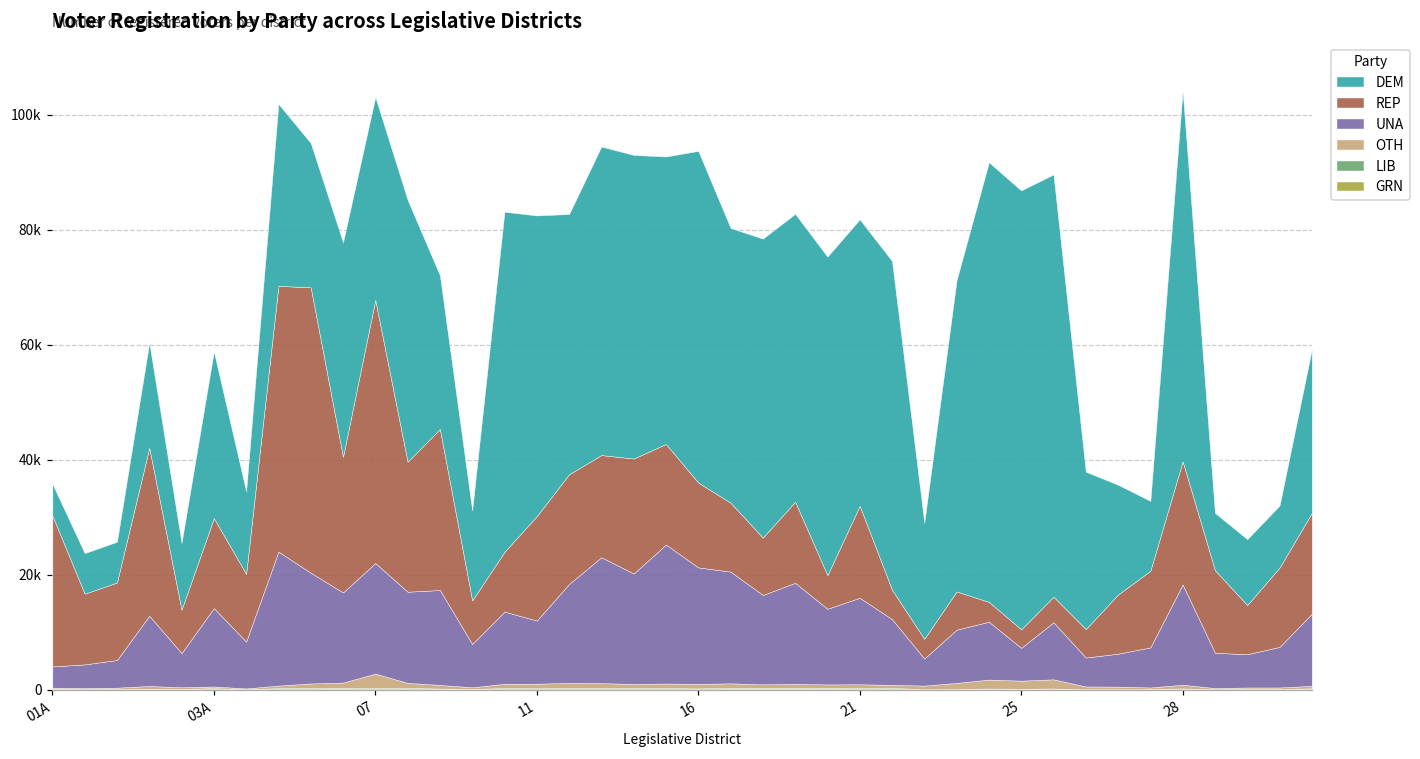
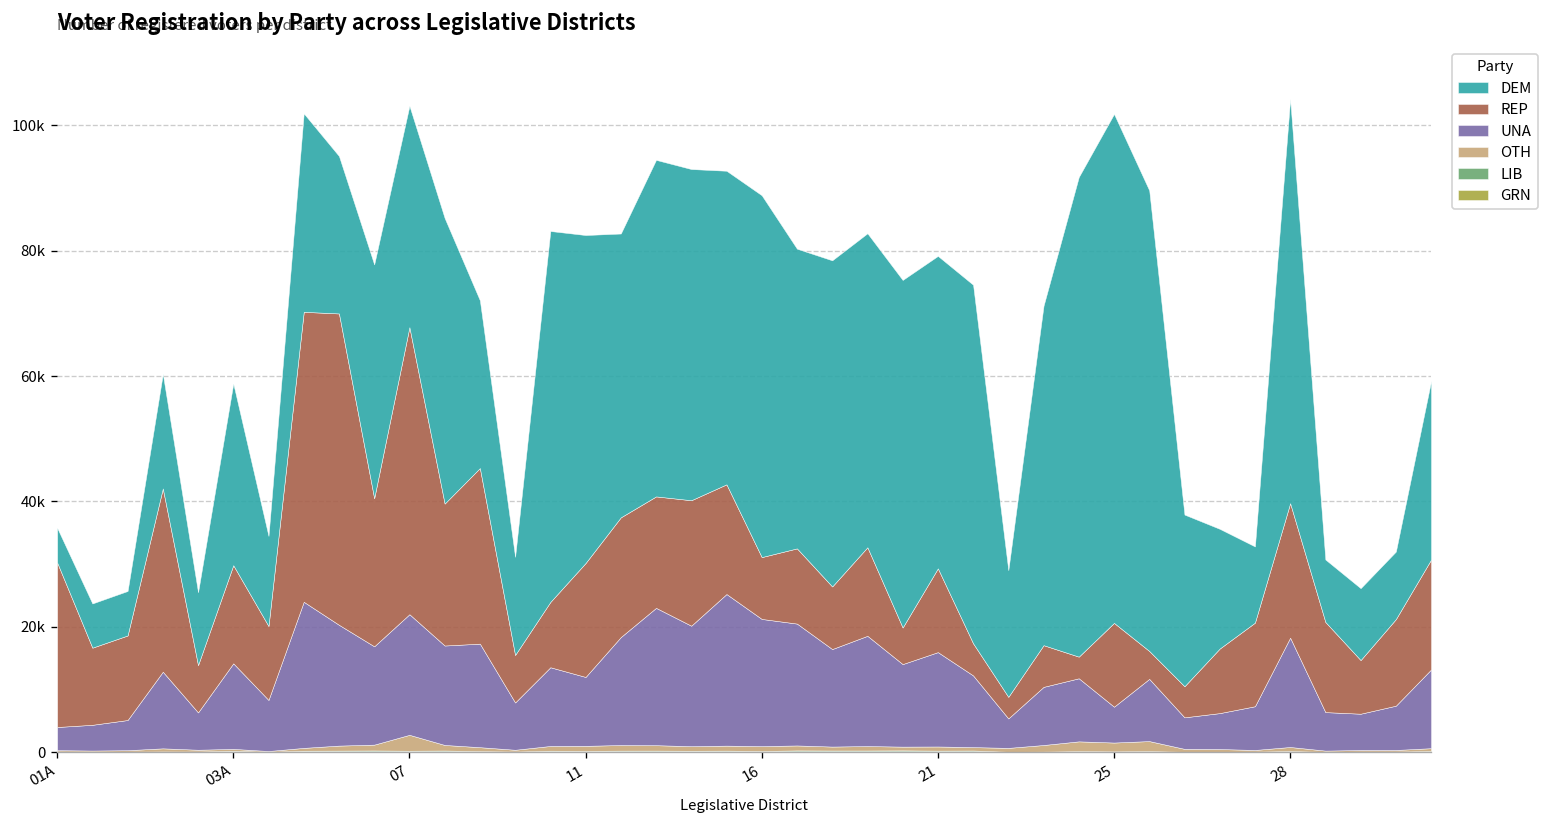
  {
    "OTH": {
      "07": 3000,
      "11": 1000,
      "16": 1000,
      "21": 1000,
      "25": 1000,
      "28": 1000
    },
    "UNA": {
      "01A": 4000,
      "03A": 14000,
      "07": 19000,
      "11": 11000,
      "16": 20000,
      "21": 15000,
      "25": 6000,
      "28": 17000
    },
    "REP": {
      "01A": 26000,
      "03A": 16000,
      "07": 46000,
      "11": 18000,
-     "16": 15000,
-     "21": 16000,
-     "25": 3000,
+     "16": 10000,
+     "21": 13000,
+     "25": 13000,
      "28": 21000
    },
    "DEM": {
      "01A": 6000,
      "03A": 29000,
      "07": 35000,
      "11": 52000,
      "16": 58000,
      "21": 50000,
-     "25": 76000,
+     "25": 81000,
      "28": 64000
    }
  }
